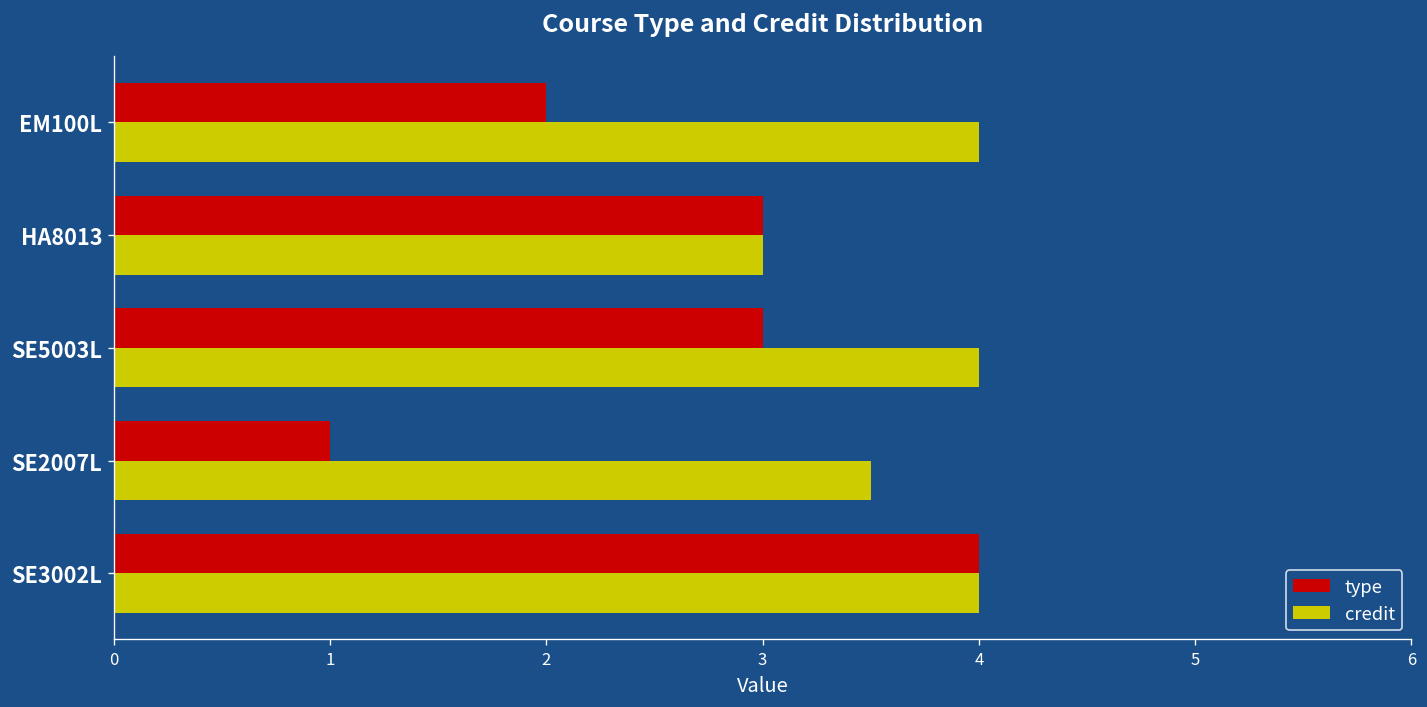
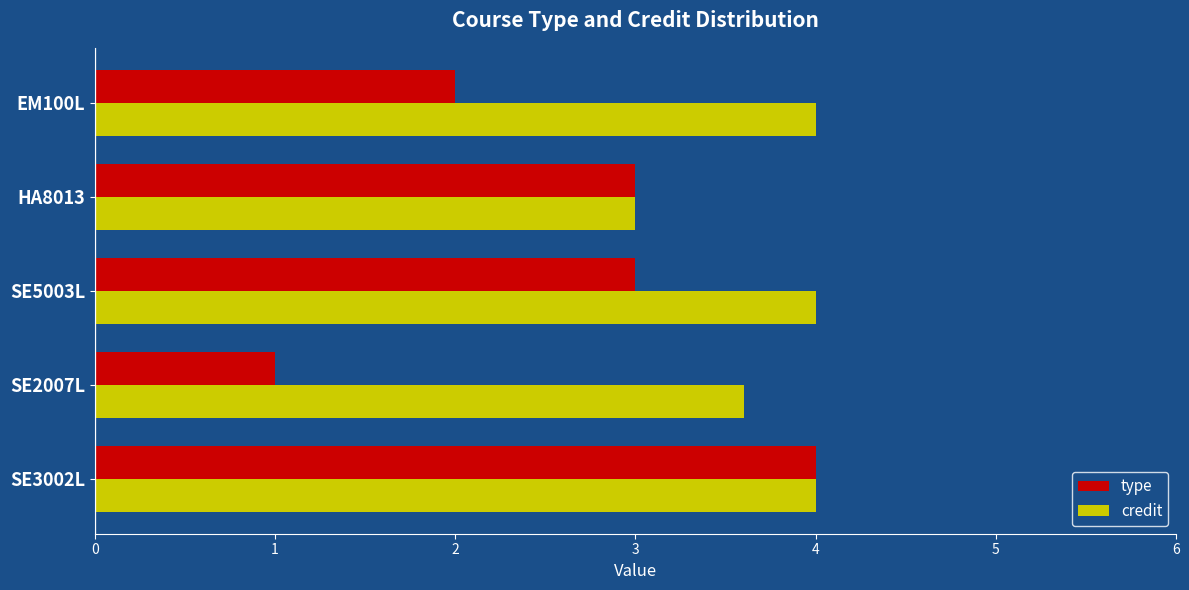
  {
    "type": {
      "EM100L": 2.0,
      "HA8013": 3.0,
      "SE5003L": 3.0,
      "SE2007L": 1.0,
      "SE3002L": 4.0
    },
    "credit": {
      "EM100L": 4.0,
      "HA8013": 3.0,
      "SE5003L": 4.0,
-     "SE2007L": 3.5,
+     "SE2007L": 3.6,
      "SE3002L": 4.0
    }
  }
